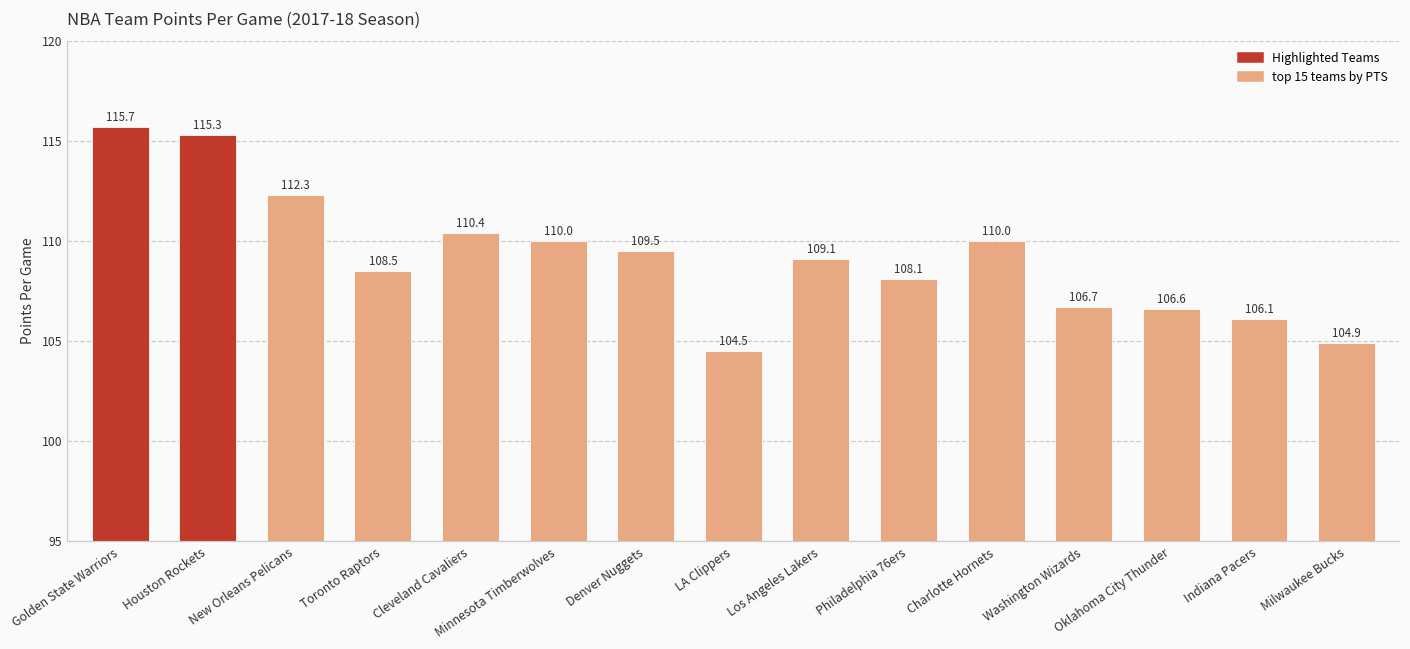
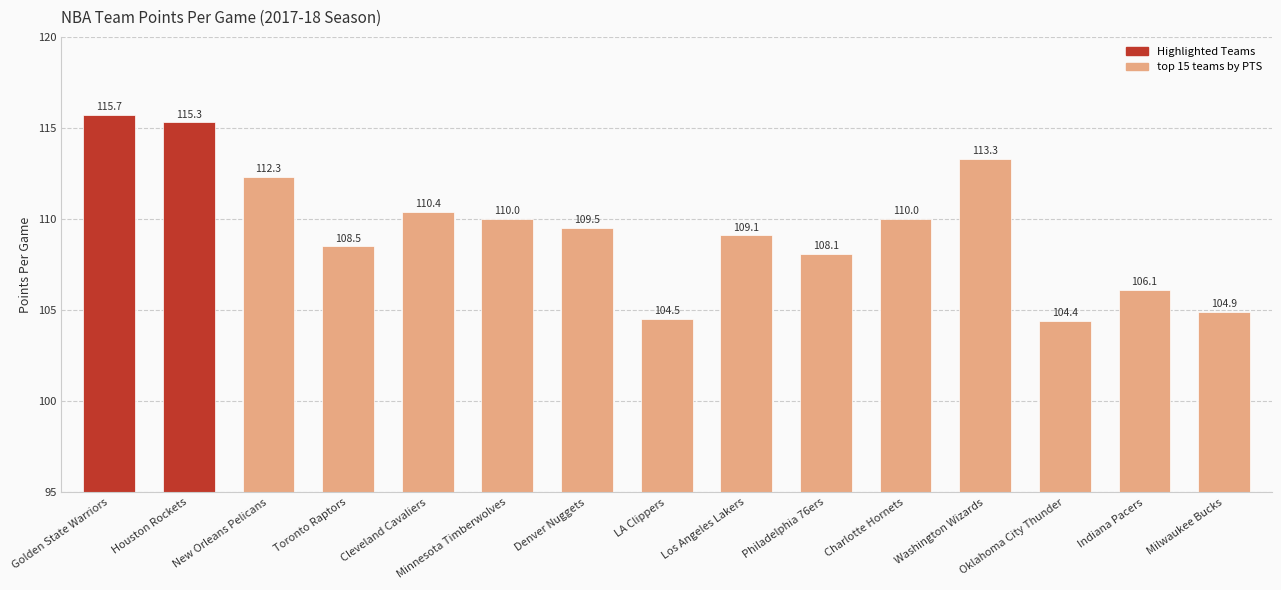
  {
    "Golden State Warriors": 115.7,
    "Houston Rockets": 115.3,
    "New Orleans Pelicans": 112.3,
    "Toronto Raptors": 108.5,
    "Cleveland Cavaliers": 110.4,
    "Minnesota Timberwolves": 110.0,
    "Denver Nuggets": 109.5,
    "LA Clippers": 104.5,
    "Los Angeles Lakers": 109.1,
    "Philadelphia 76ers": 108.1,
    "Charlotte Hornets": 110.0,
-   "Washington Wizards": 106.7,
-   "Oklahoma City Thunder": 106.6,
+   "Washington Wizards": 113.3,
+   "Oklahoma City Thunder": 104.4,
    "Indiana Pacers": 106.1,
    "Milwaukee Bucks": 104.9
  }
